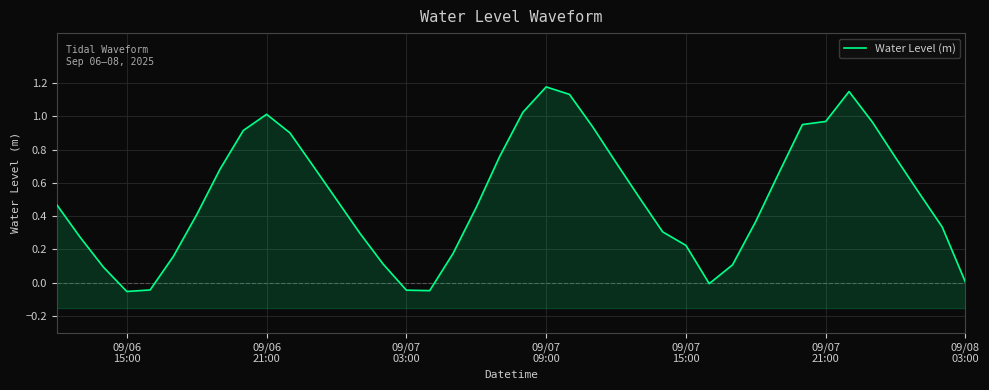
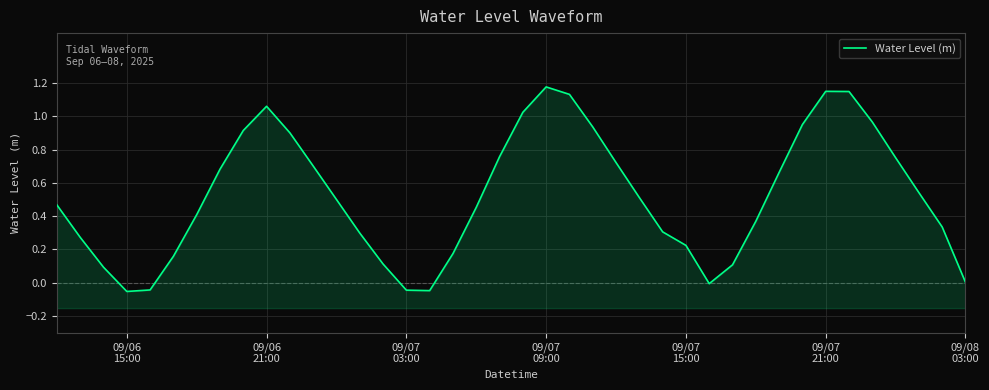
  {
    "09/06 15:00": -0.05,
-   "09/06 21:00": 1.01,
+   "09/06 21:00": 1.06,
    "09/07 03:00": -0.04,
    "09/07 09:00": 1.18,
    "09/07 15:00": 0.22,
-   "09/07 21:00": 0.97,
+   "09/07 21:00": 1.15,
    "09/08 03:00": 0.00
  }
